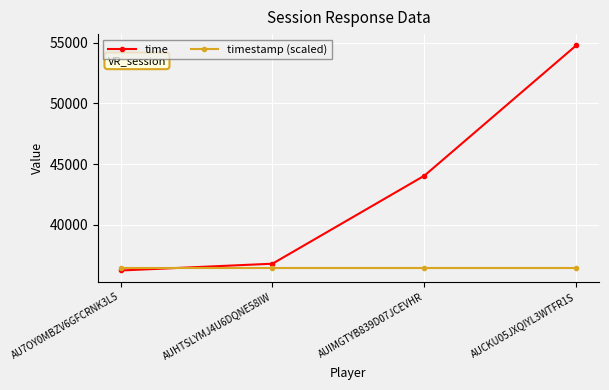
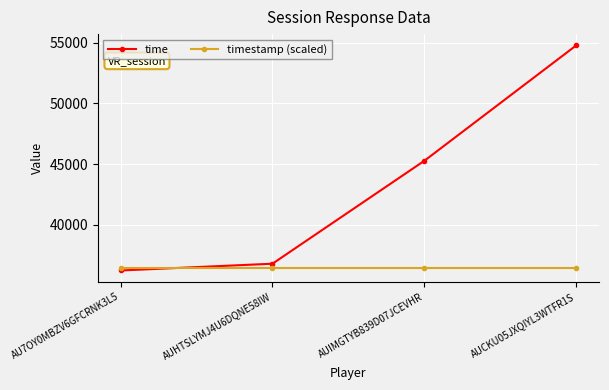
  {
    "time": {
      "AU7OY0MBZV6GFCRNK3L5": 36200,
      "AUHTSLYMJ4U6DQNE58IW": 36800,
-     "AUIMGTYB839D07JCEVHR": 44000,
+     "AUIMGTYB839D07JCEVHR": 45300,
      "AUCKU05JXQIYL3WTFR1S": 54800
    },
    "timestamp (scaled)": {
      "AU7OY0MBZV6GFCRNK3L5": 36500,
      "AUHTSLYMJ4U6DQNE58IW": 36500,
      "AUIMGTYB839D07JCEVHR": 36500,
      "AUCKU05JXQIYL3WTFR1S": 36500
    }
  }
